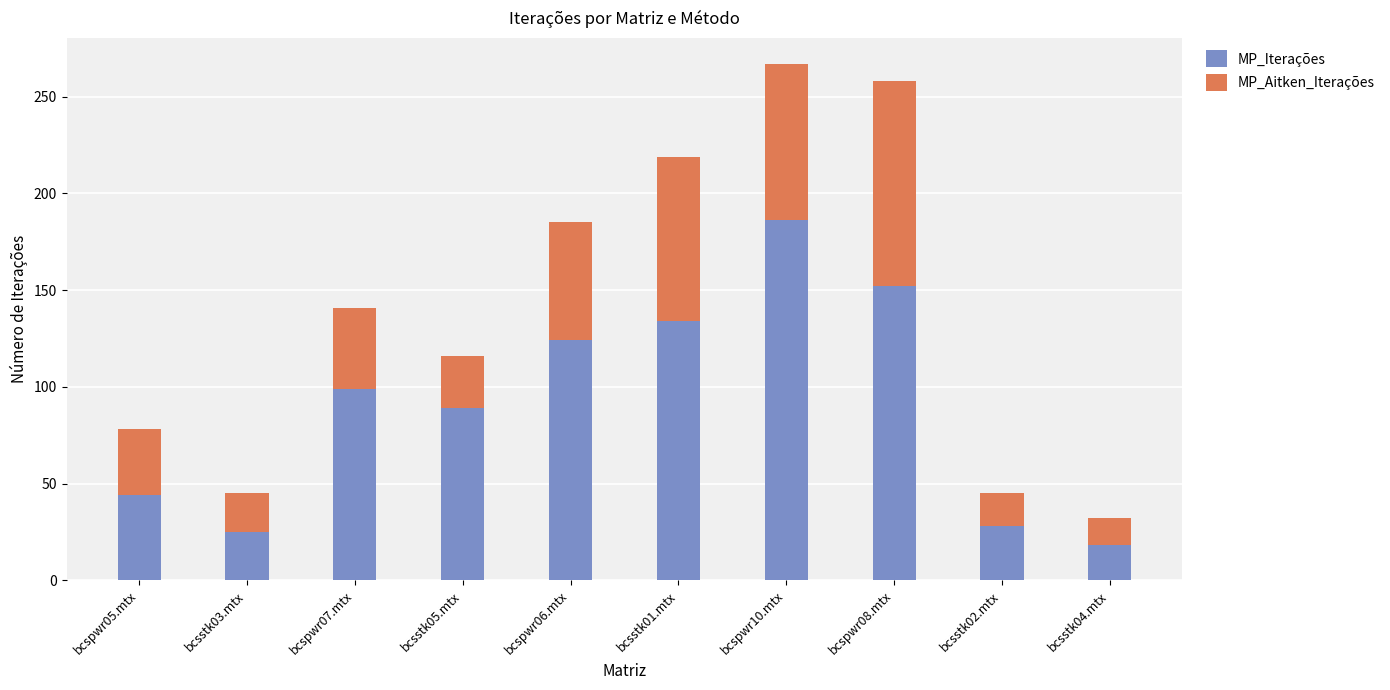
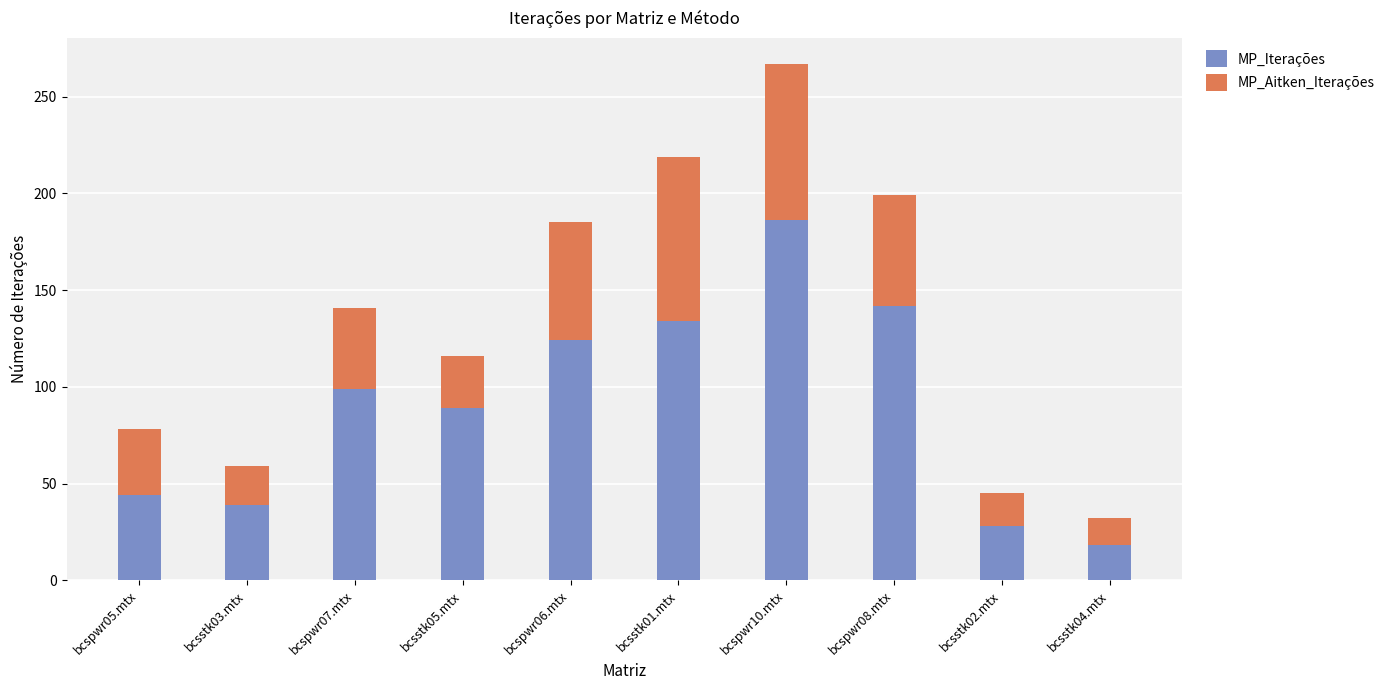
  {
    "MP_Iterações": {
      "bcspwr05.mtx": 44,
-     "bcsstk03.mtx": 25,
+     "bcsstk03.mtx": 39,
      "bcspwr07.mtx": 99,
      "bcsstk05.mtx": 89,
      "bcspwr06.mtx": 124,
      "bcsstk01.mtx": 134,
      "bcspwr10.mtx": 186,
-     "bcspwr08.mtx": 152,
+     "bcspwr08.mtx": 142,
      "bcsstk02.mtx": 28,
      "bcsstk04.mtx": 18
    },
    "MP_Aitken_Iterações": {
      "bcspwr05.mtx": 34,
      "bcsstk03.mtx": 20,
      "bcspwr07.mtx": 42,
      "bcsstk05.mtx": 27,
      "bcspwr06.mtx": 61,
      "bcsstk01.mtx": 85,
      "bcspwr10.mtx": 81,
-     "bcspwr08.mtx": 106,
+     "bcspwr08.mtx": 57,
      "bcsstk02.mtx": 17,
      "bcsstk04.mtx": 14
    }
  }
